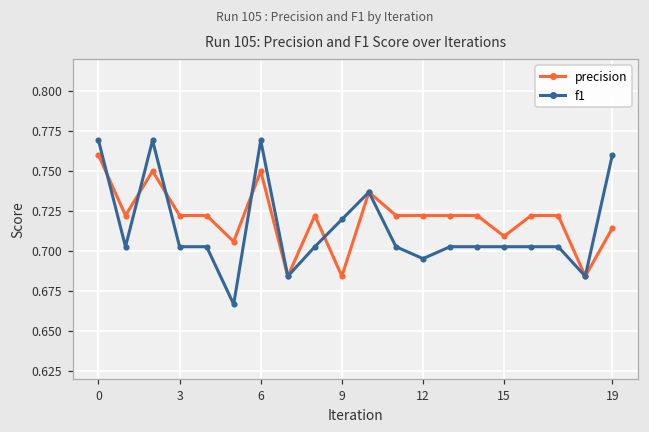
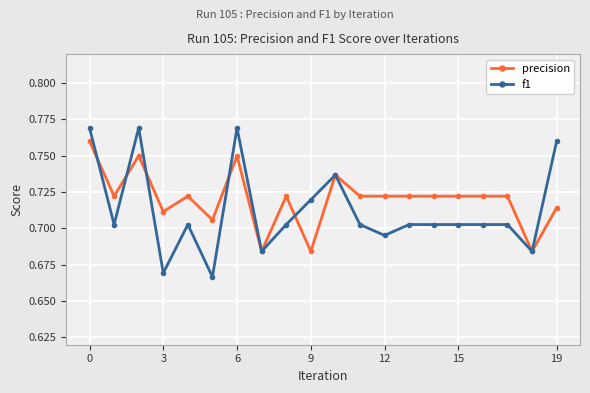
  {
    "precision": {
      "0": 0.760,
-     "3": 0.722,
+     "3": 0.712,
      "6": 0.750,
      "9": 0.684,
      "12": 0.722,
-     "15": 0.709,
+     "15": 0.722,
      "19": 0.714
    },
    "f1": {
      "0": 0.769,
-     "3": 0.703,
+     "3": 0.669,
      "6": 0.769,
      "9": 0.720,
      "12": 0.695,
      "15": 0.703,
      "19": 0.760
    }
  }
